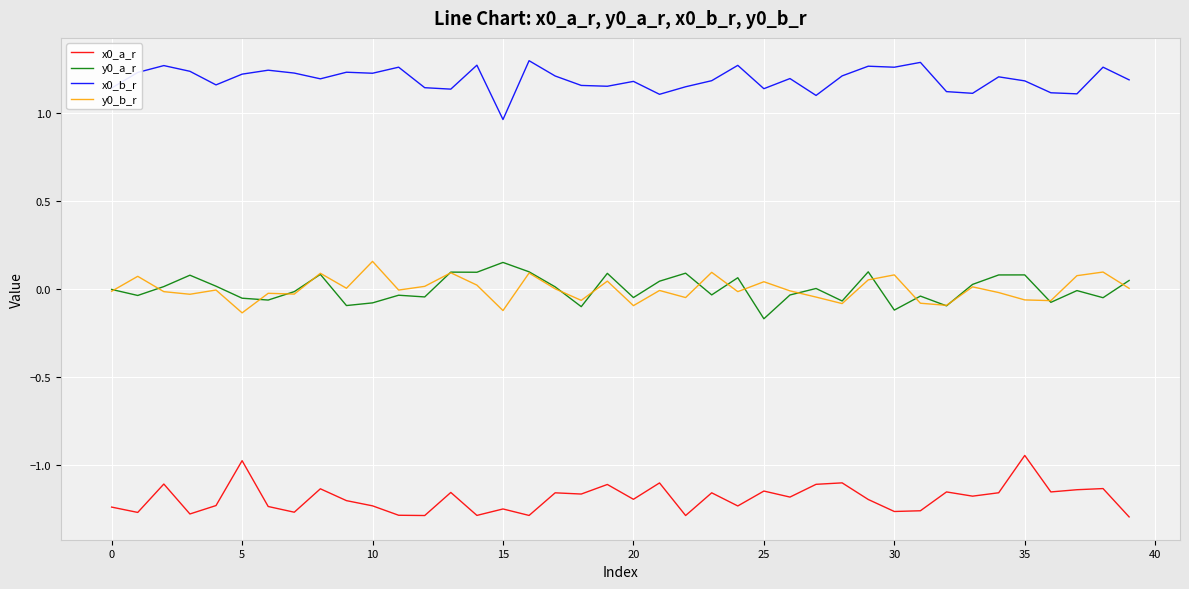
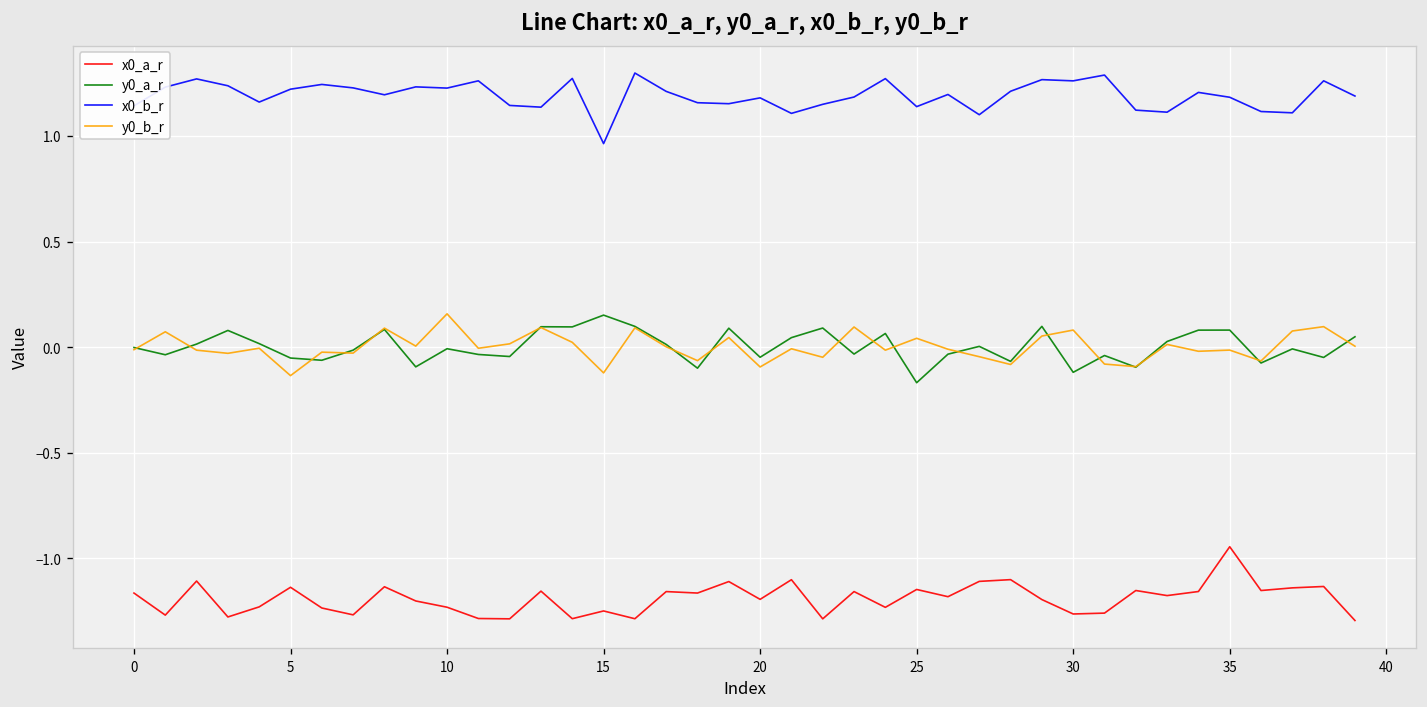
  {
    "x0_a_r": {
-     "0": -1.24,
-     "5": -0.97,
+     "0": -1.16,
+     "5": -1.14,
      "10": -1.23,
      "15": -1.25,
      "20": -1.19,
      "25": -1.15,
      "30": -1.26,
      "35": -0.94
    },
    "y0_a_r": {
      "5": -0.05,
-     "10": -0.08,
+     "10": -0.01,
      "15": 0.15,
      "20": -0.05,
      "25": -0.17,
      "30": -0.12,
      "35": 0.08
    },
    "x0_b_r": {
      "5": 1.22,
      "10": 1.23,
      "15": 0.96,
      "20": 1.18,
      "25": 1.14,
      "30": 1.26,
      "35": 1.18
    },
    "y0_b_r": {
      "5": -0.13,
      "10": 0.16,
      "15": -0.12,
      "20": -0.09,
      "25": 0.04,
      "30": 0.08,
-     "35": -0.06
+     "35": -0.01
    }
  }
